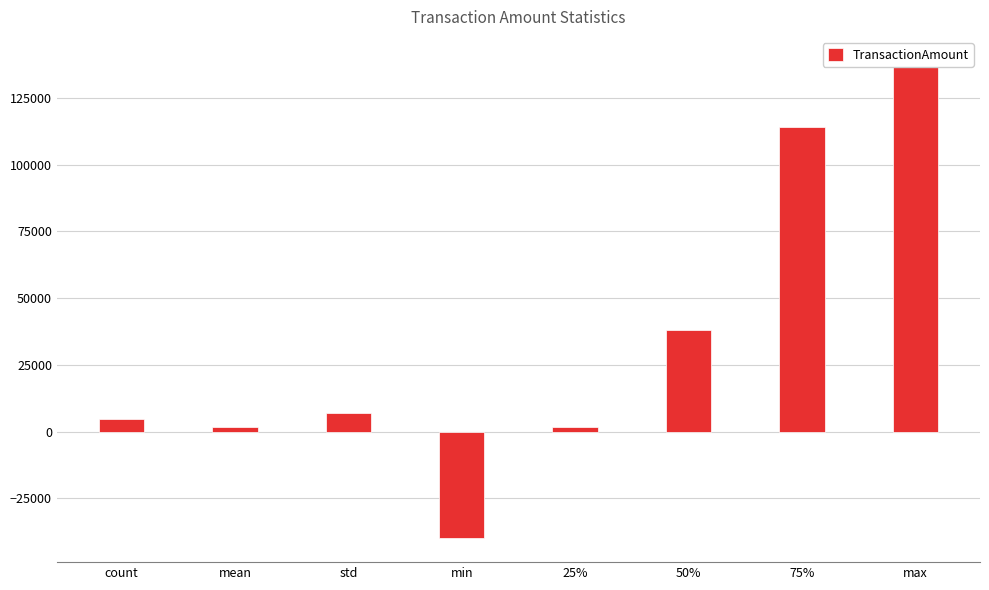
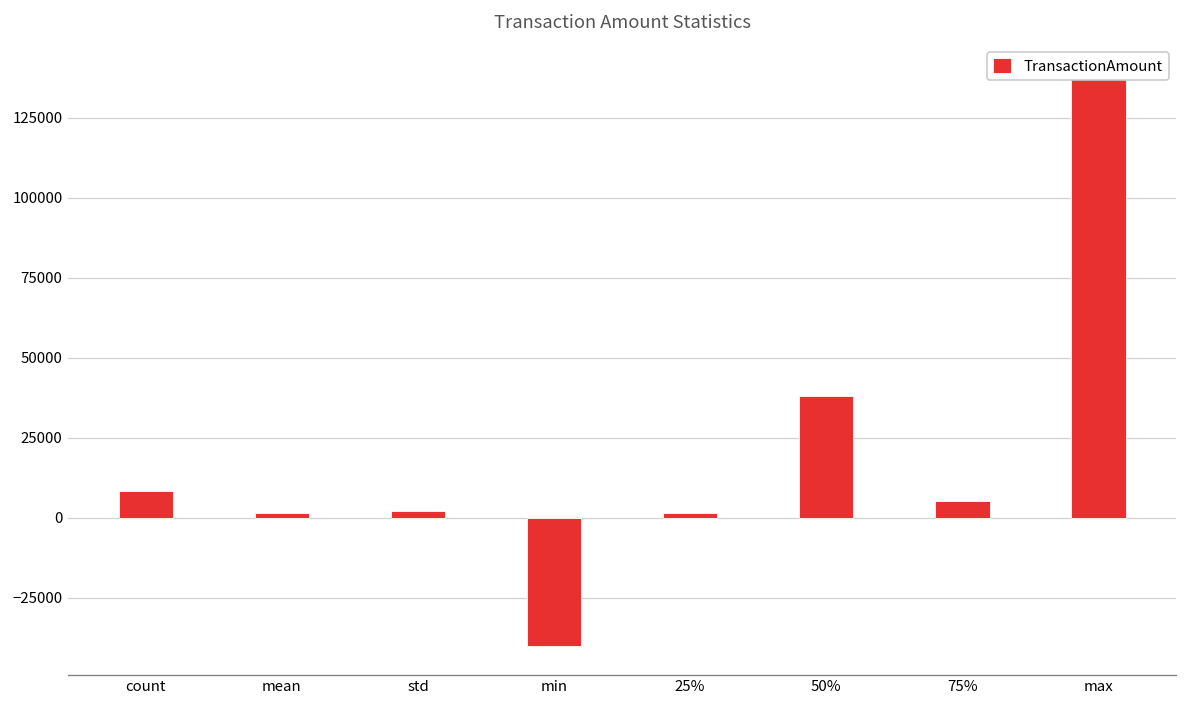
  {
-   "count": 5000,
+   "count": 8000,
    "mean": 2000,
-   "std": 7000,
+   "std": 2000,
    "min": -40000,
    "25%": 2000,
    "50%": 38000,
-   "75%": 114000
+   "75%": 5000
  }
